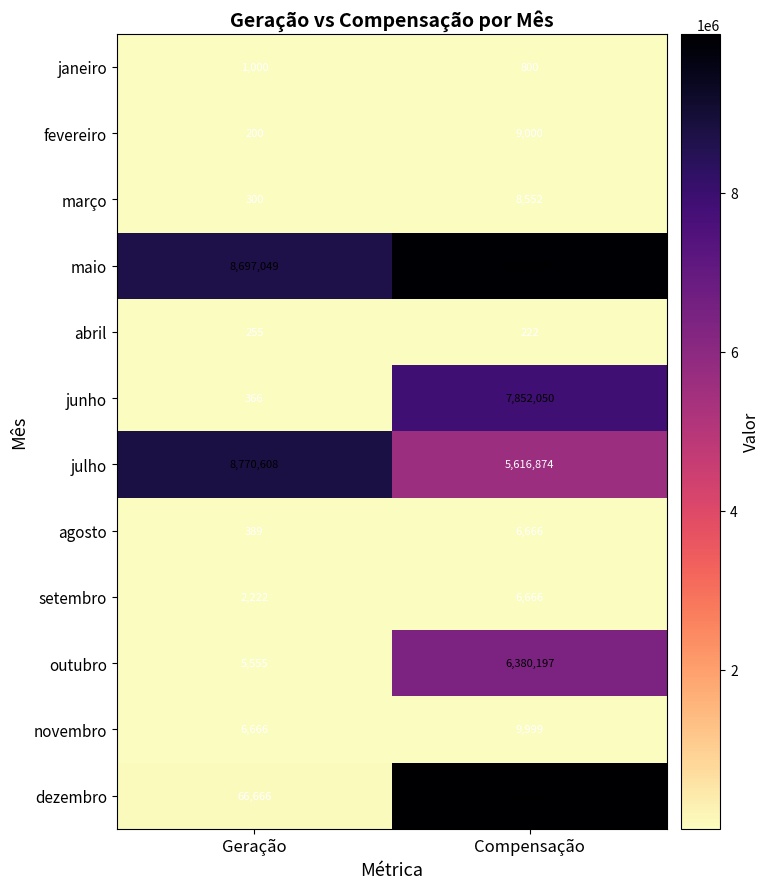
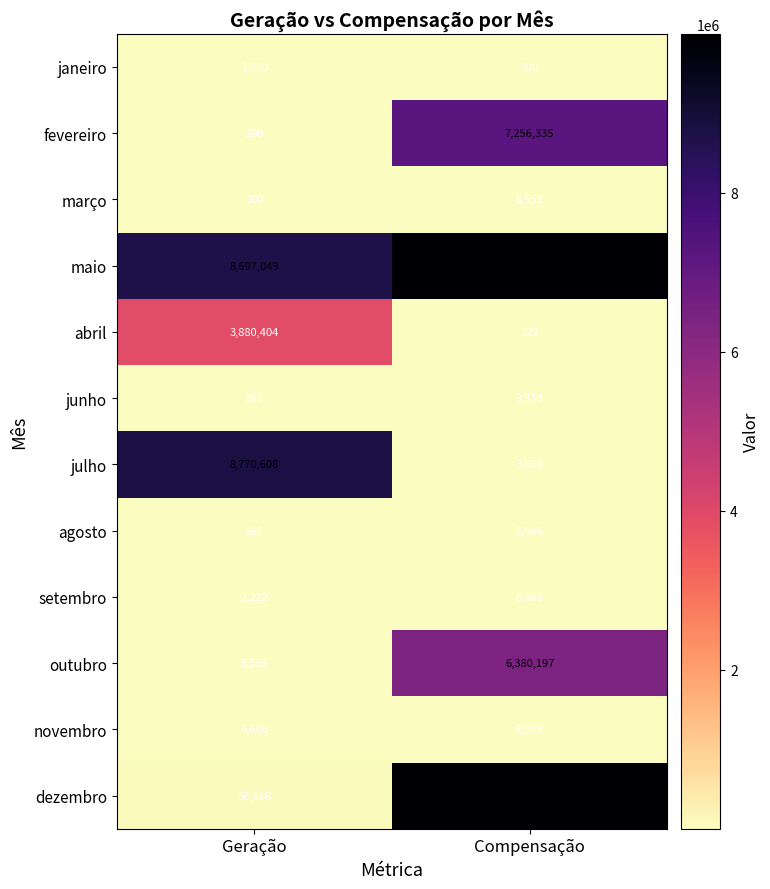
  {
    "janeiro": {
      "Geração": "1,000",
      "Compensação": "800"
    },
    "fevereiro": {
      "Geração": "200",
-     "Compensação": "9,000"
+     "Compensação": "7,256,335"
    },
    "março": {
      "Geração": "300",
      "Compensação": "8,552"
    },
    "maio": {
      "Geração": "8,697,049"
    },
    "abril": {
-     "Geração": "255",
+     "Geração": "3,880,404",
      "Compensação": "222"
    },
    "junho": {
      "Geração": "366",
-     "Compensação": "7,852,050"
+     "Compensação": "3,333"
    },
    "julho": {
      "Geração": "8,770,608",
-     "Compensação": "5,616,874"
+     "Compensação": "3,666"
    },
    "agosto": {
      "Geração": "389",
      "Compensação": "6,666"
    },
    "setembro": {
      "Geração": "2,222",
      "Compensação": "6,666"
    },
    "outubro": {
      "Geração": "5,555",
      "Compensação": "6,380,197"
    },
    "novembro": {
      "Geração": "6,666",
      "Compensação": "9,999"
    },
    "dezembro": {
      "Geração": "66,666"
    }
  }
